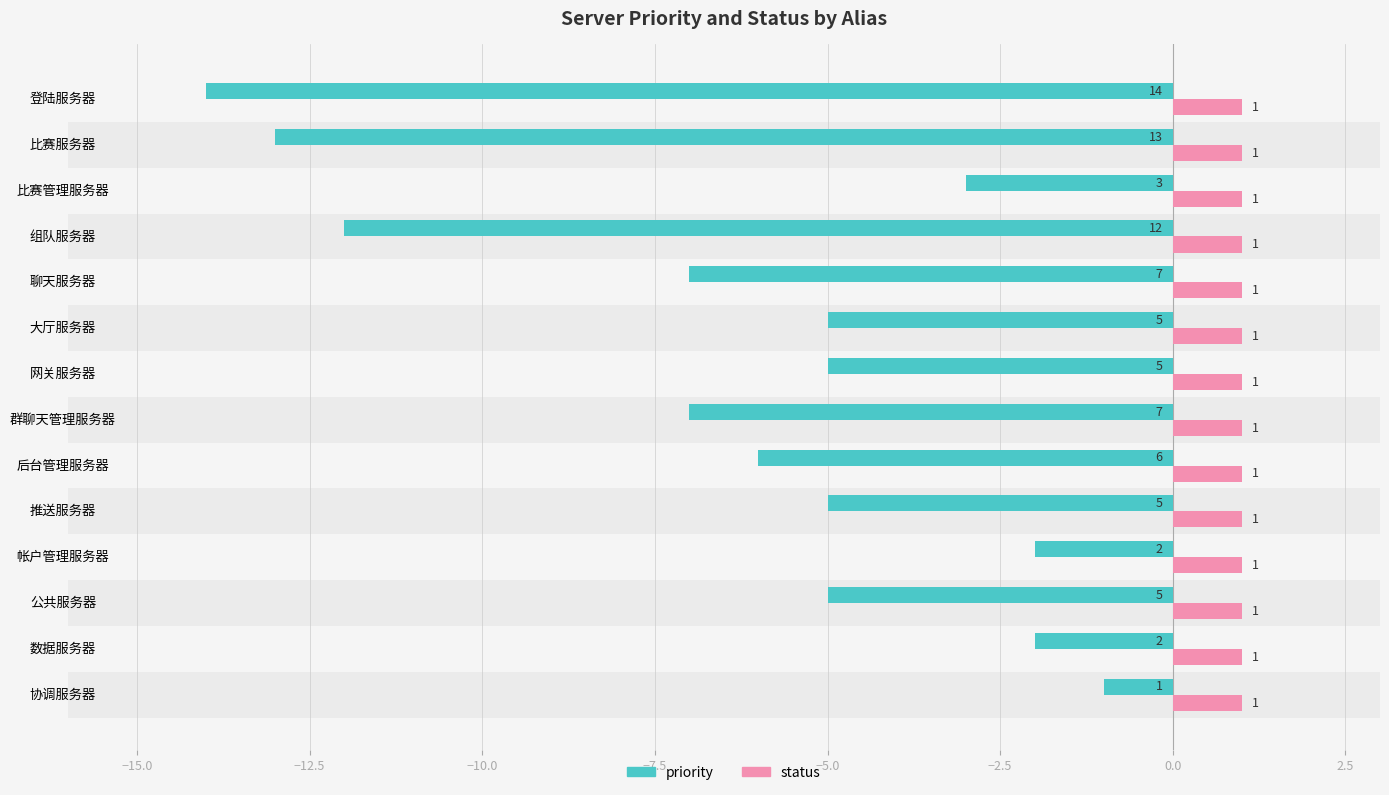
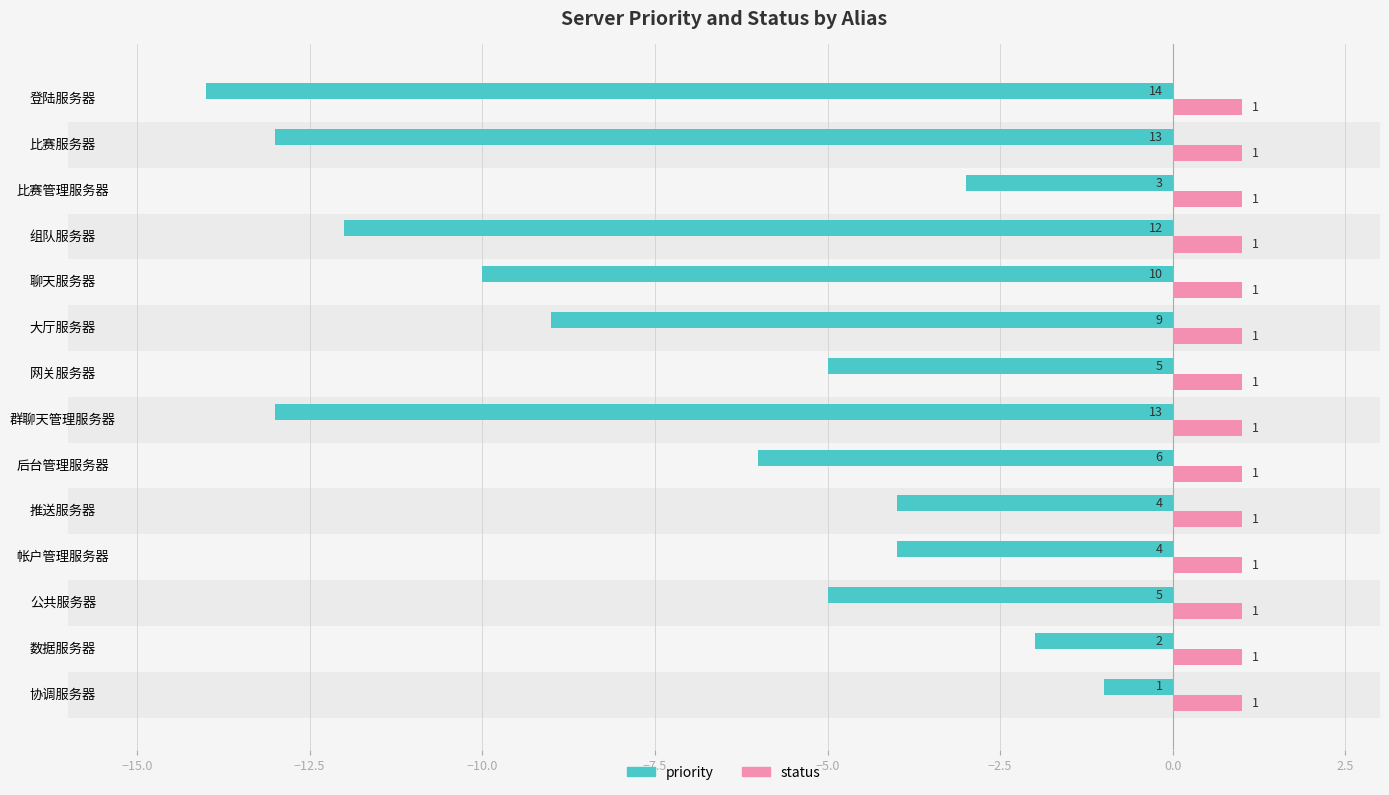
  {
    "priority": {
-     "聊天服务器": 7,
-     "大厅服务器": 5,
-     "群聊天管理服务器": 7,
-     "推送服务器": 5,
-     "帐户管理服务器": 2
+     "聊天服务器": 10,
+     "大厅服务器": 9,
+     "群聊天管理服务器": 13,
+     "推送服务器": 4,
+     "帐户管理服务器": 4
    },
    "status": {
      "登陆服务器": 1,
      "比赛服务器": 1,
      "比赛管理服务器": 1,
      "组队服务器": 1,
      "聊天服务器": 1,
      "大厅服务器": 1,
      "网关服务器": 1,
      "群聊天管理服务器": 1,
      "后台管理服务器": 1,
      "推送服务器": 1,
      "帐户管理服务器": 1,
      "公共服务器": 1,
      "数据服务器": 1,
      "协调服务器": 1
    }
  }
